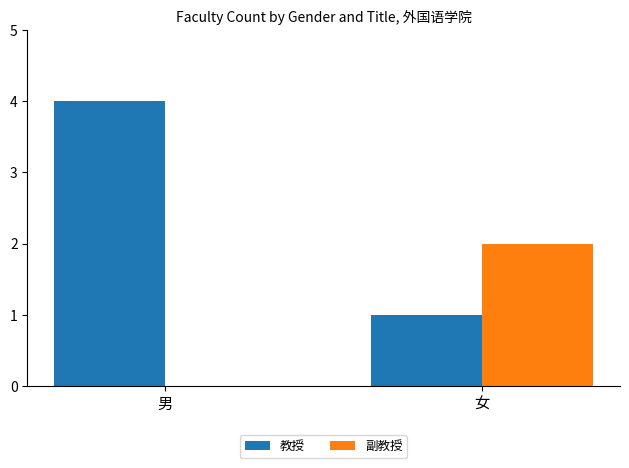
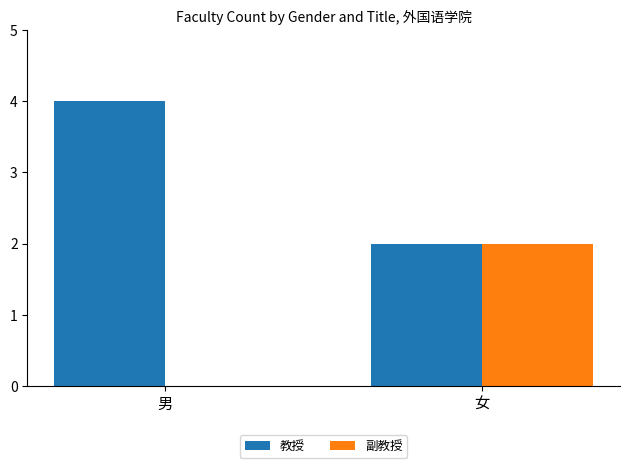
  {
    "教授": {
      "男": 4,
-     "女": 1
+     "女": 2
    },
    "副教授": {
      "男": 0,
      "女": 2
    }
  }
